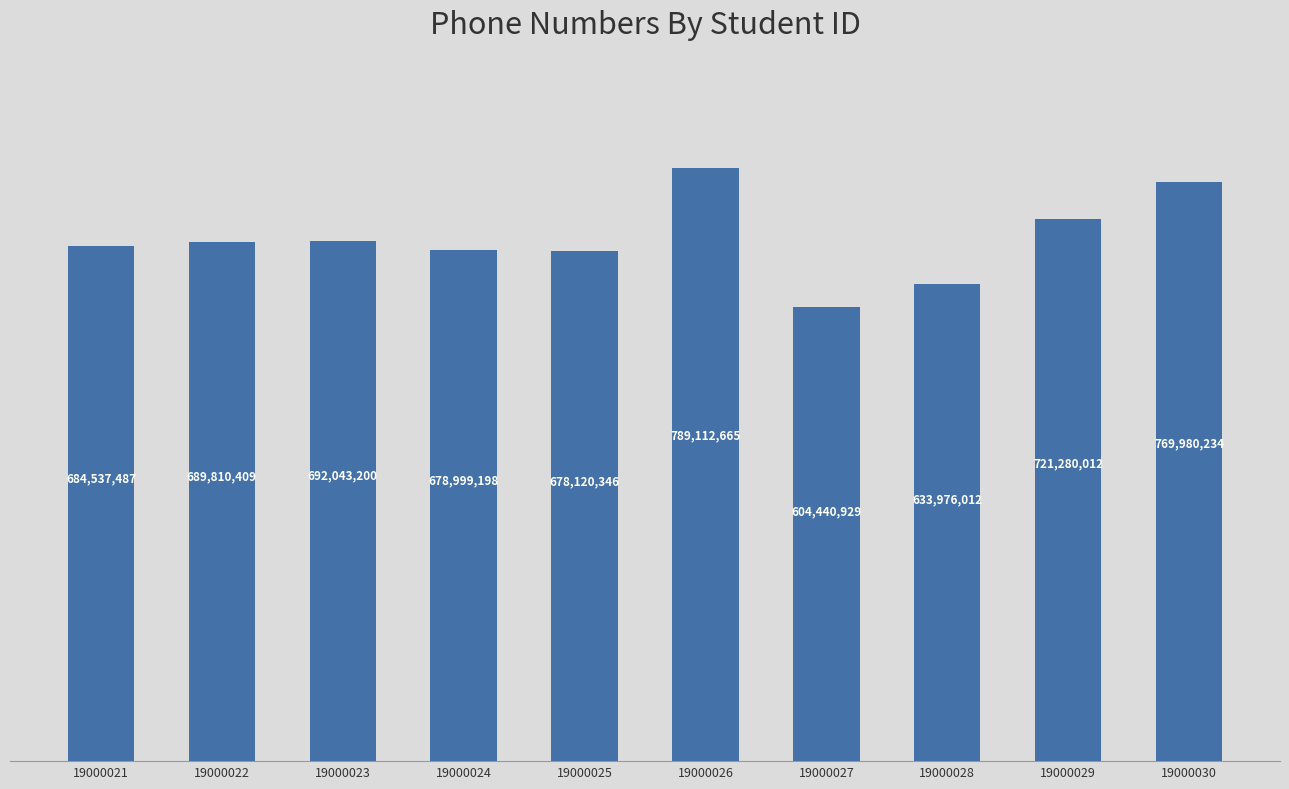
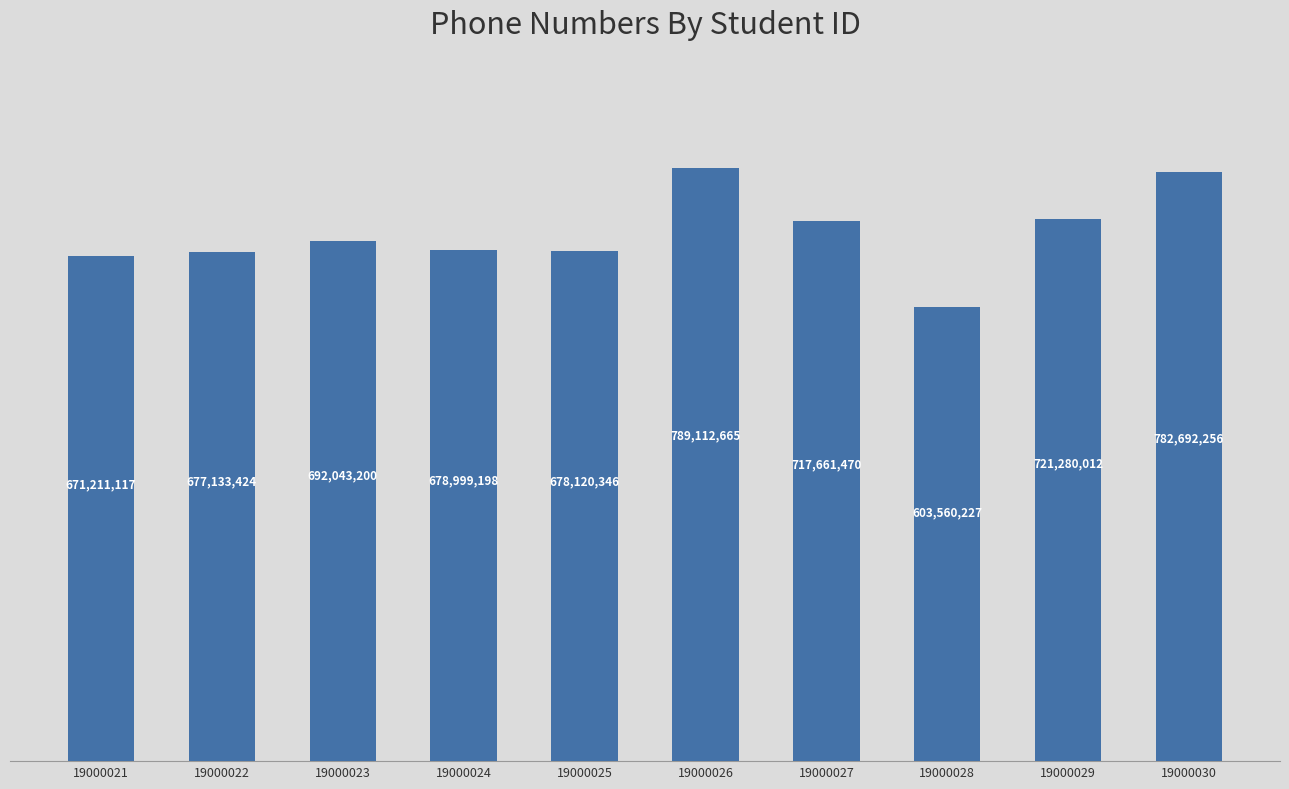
  {
-   "19000021": "684,537,487",
-   "19000022": "689,810,409",
+   "19000021": "671,211,117",
+   "19000022": "677,133,424",
    "19000023": "692,043,200",
    "19000024": "678,999,198",
    "19000025": "678,120,346",
    "19000026": "789,112,665",
-   "19000027": "604,440,929",
-   "19000028": "633,976,012",
+   "19000027": "717,661,470",
+   "19000028": "603,560,227",
    "19000029": "721,280,012",
-   "19000030": "769,980,234"
+   "19000030": "782,692,256"
  }
